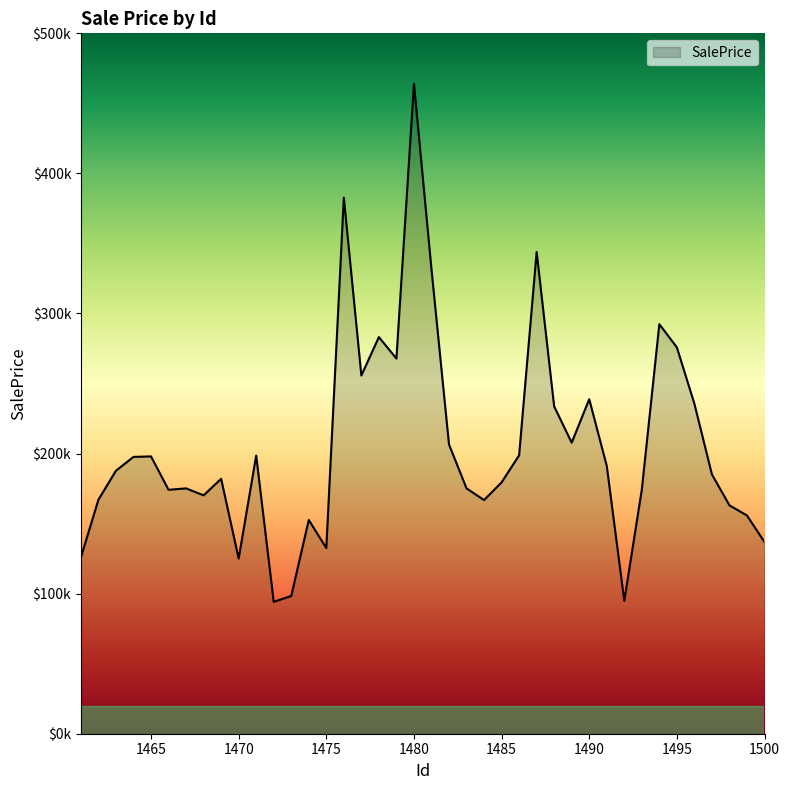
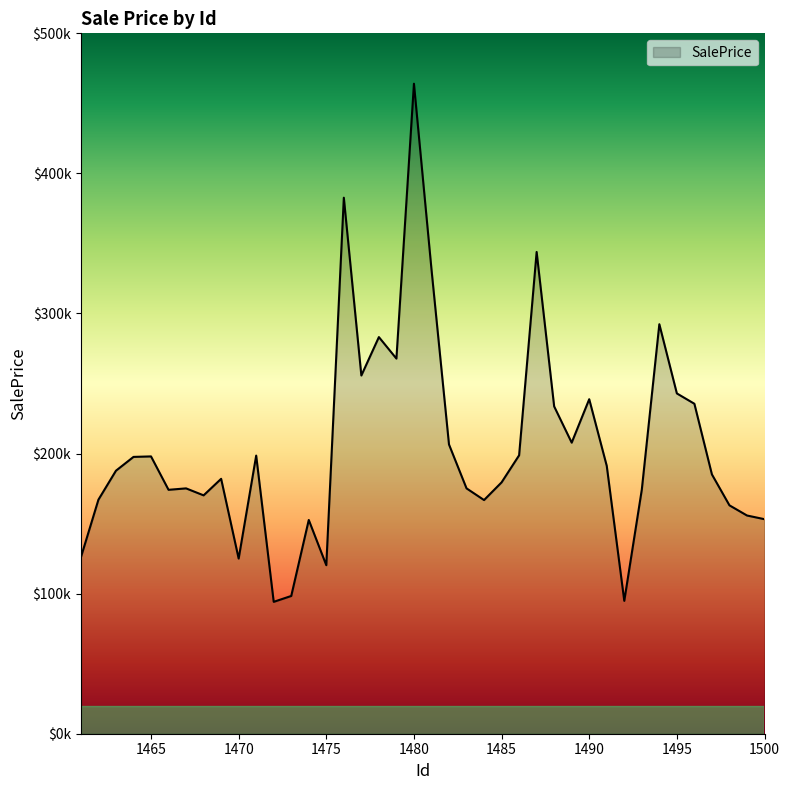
  {
    "1465": "$198000",
    "1470": "$125000",
-   "1475": "$133000",
+   "1475": "$120000",
    "1480": "$464000",
    "1485": "$179000",
    "1490": "$239000",
-   "1495": "$276000",
-   "1500": "$137000"
+   "1495": "$243000",
+   "1500": "$153000"
  }
